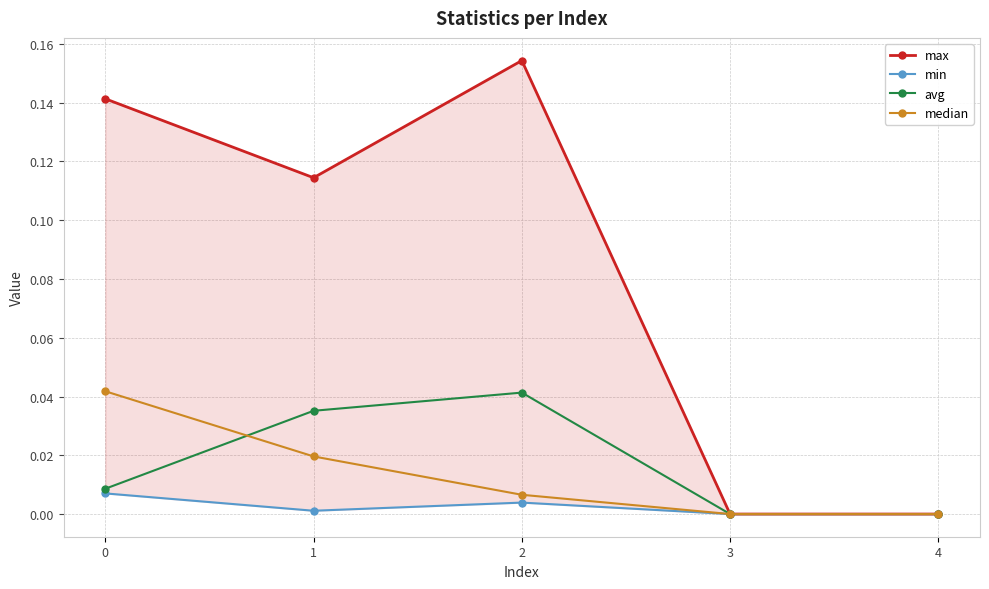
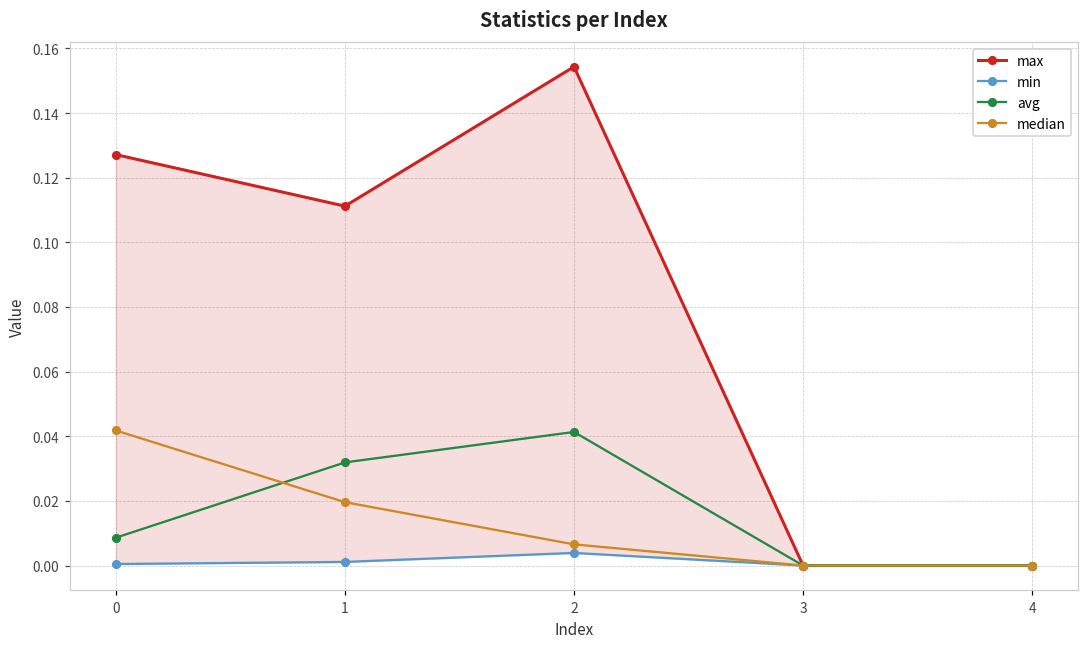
  {
    "max": {
-     "0": 0.141,
-     "1": 0.114,
+     "0": 0.127,
+     "1": 0.111,
      "2": 0.154
    },
    "min": {
-     "0": 0.007,
+     "0": 0.000,
      "1": 0.001,
      "2": 0.004
    },
    "avg": {
      "0": 0.009,
-     "1": 0.035,
+     "1": 0.032,
      "2": 0.041
    },
    "median": {
      "0": 0.042,
      "1": 0.020,
      "2": 0.007
    }
  }
